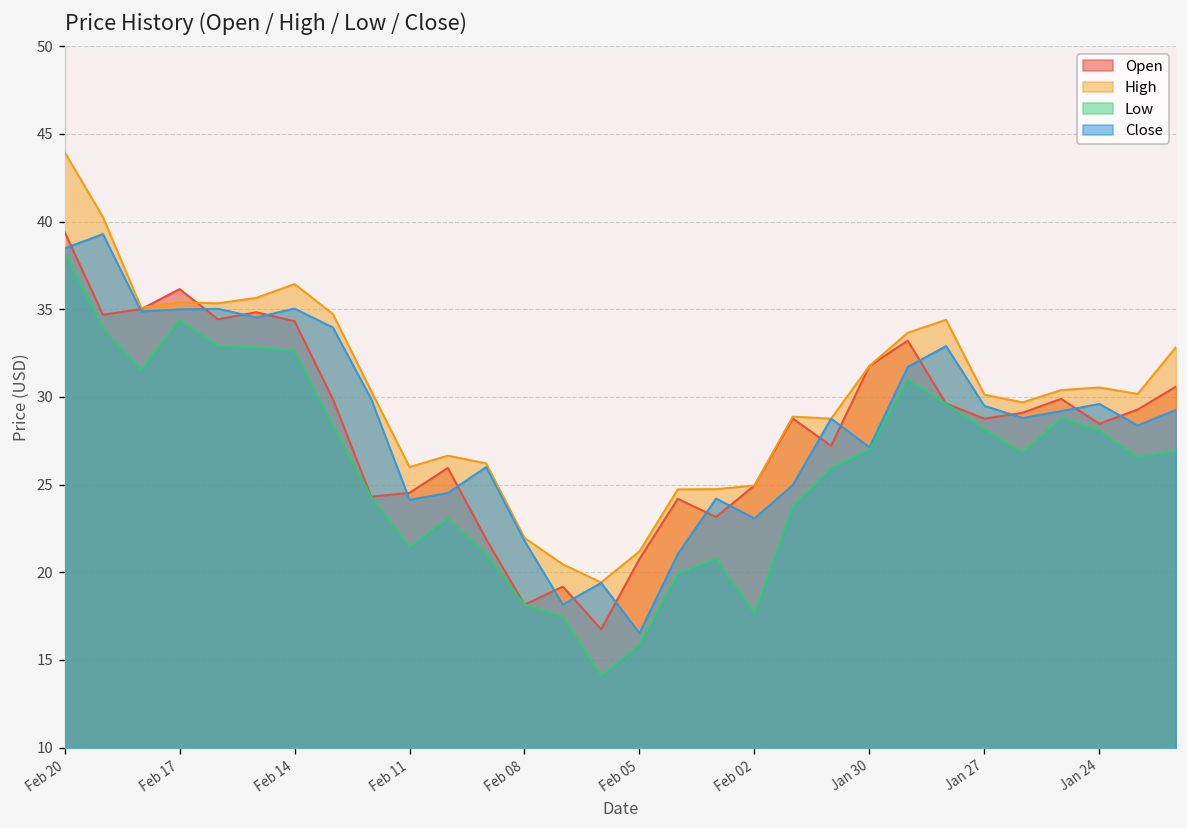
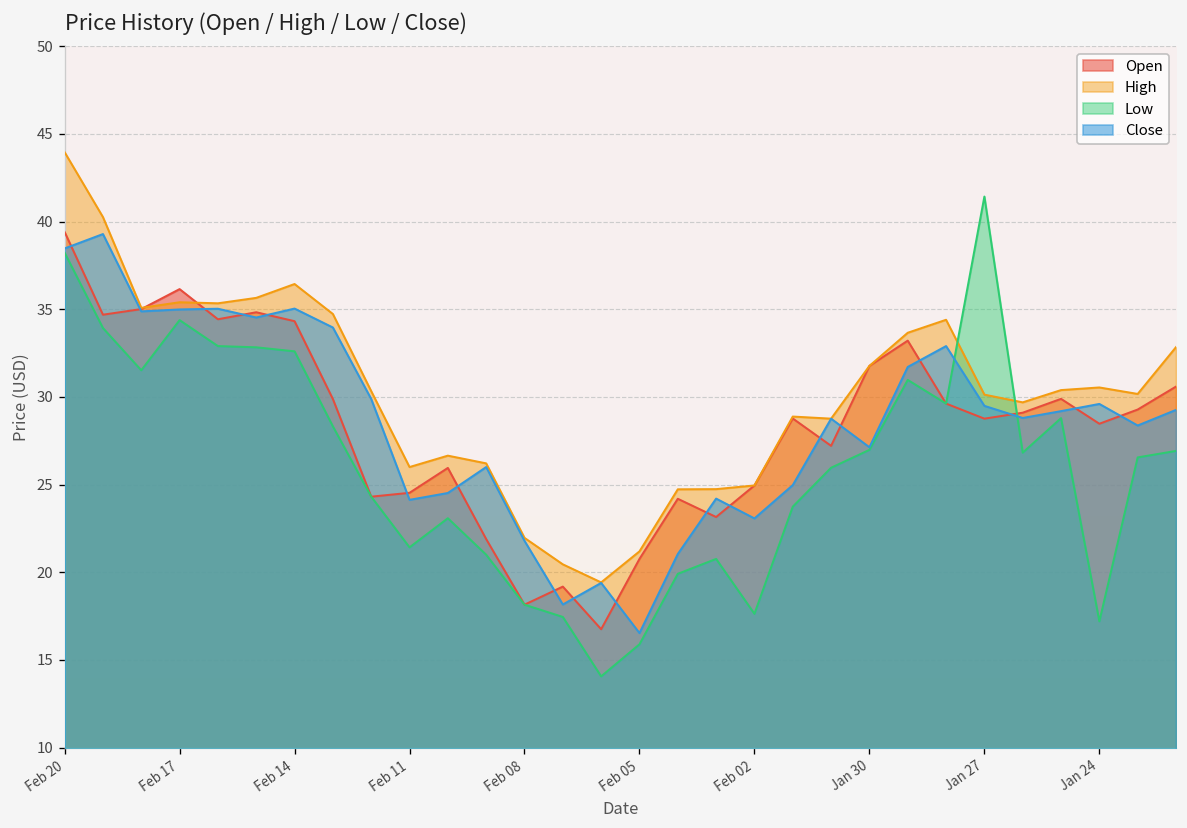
  {
    "Open": {
      "Feb 20": 39.4,
      "Feb 17": 36.2,
      "Feb 14": 34.3,
      "Feb 11": 24.5,
      "Feb 05": 20.8,
      "Jan 27": 28.8,
      "Jan 24": 28.5
    },
    "High": {
      "Feb 20": 44.0,
      "Feb 17": 35.4,
      "Feb 14": 36.4,
      "Feb 11": 26.0,
      "Feb 05": 21.2,
      "Jan 27": 30.1,
      "Jan 24": 30.5
    },
    "Low": {
      "Feb 20": 38.2,
      "Feb 17": 34.4,
      "Feb 14": 32.6,
      "Feb 11": 21.4,
      "Feb 05": 15.9,
      "Feb 02": 17.6,
-     "Jan 27": 28.2,
-     "Jan 24": 28.1
+     "Jan 27": 41.4,
+     "Jan 24": 17.2
    },
    "Close": {
      "Feb 20": 38.5,
      "Feb 17": 35.0,
      "Feb 14": 35.0,
      "Feb 11": 24.1,
      "Feb 05": 16.5,
      "Feb 02": 23.1,
      "Jan 27": 29.5,
      "Jan 24": 29.6
    }
  }
